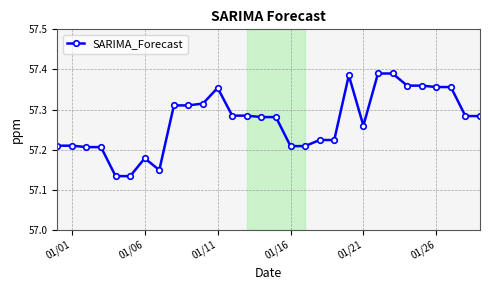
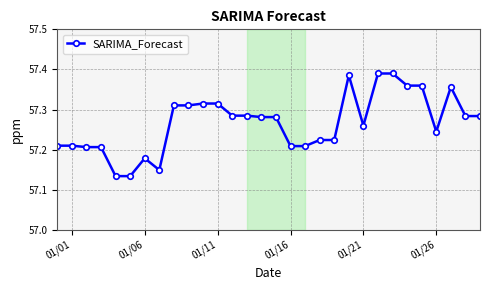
  {
    "01/01": 57.21,
    "01/06": 57.18,
-   "01/11": 57.35,
+   "01/11": 57.31,
    "01/16": 57.21,
    "01/21": 57.26,
-   "01/26": 57.36
+   "01/26": 57.24
  }
